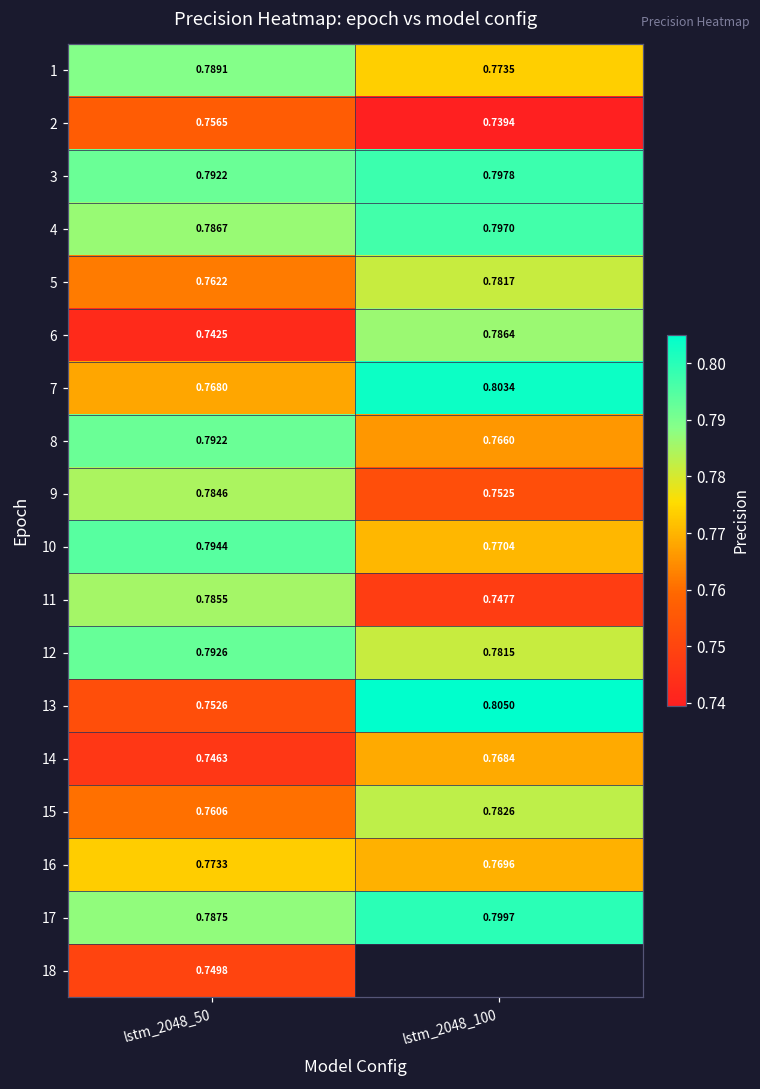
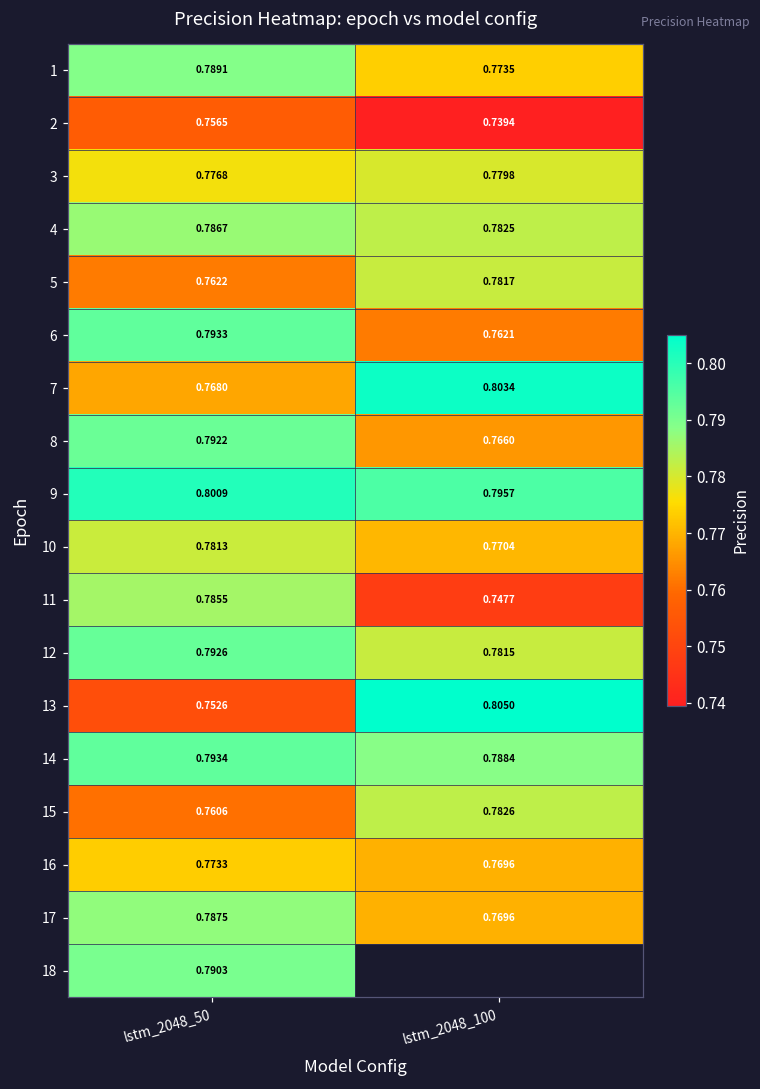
  {
    "1": {
      "lstm_2048_50": 0.7891,
      "lstm_2048_100": 0.7735
    },
    "2": {
      "lstm_2048_50": 0.7565,
      "lstm_2048_100": 0.7394
    },
    "3": {
-     "lstm_2048_50": 0.7922,
-     "lstm_2048_100": 0.7978
+     "lstm_2048_50": 0.7768,
+     "lstm_2048_100": 0.7798
    },
    "4": {
      "lstm_2048_50": 0.7867,
-     "lstm_2048_100": 0.7970
+     "lstm_2048_100": 0.7825
    },
    "5": {
      "lstm_2048_50": 0.7622,
      "lstm_2048_100": 0.7817
    },
    "6": {
-     "lstm_2048_50": 0.7425,
-     "lstm_2048_100": 0.7864
+     "lstm_2048_50": 0.7933,
+     "lstm_2048_100": 0.7621
    },
    "7": {
      "lstm_2048_50": 0.7680,
      "lstm_2048_100": 0.8034
    },
    "8": {
      "lstm_2048_50": 0.7922,
      "lstm_2048_100": 0.7660
    },
    "9": {
-     "lstm_2048_50": 0.7846,
-     "lstm_2048_100": 0.7525
+     "lstm_2048_50": 0.8009,
+     "lstm_2048_100": 0.7957
    },
    "10": {
-     "lstm_2048_50": 0.7944,
+     "lstm_2048_50": 0.7813,
      "lstm_2048_100": 0.7704
    },
    "11": {
      "lstm_2048_50": 0.7855,
      "lstm_2048_100": 0.7477
    },
    "12": {
      "lstm_2048_50": 0.7926,
      "lstm_2048_100": 0.7815
    },
    "13": {
      "lstm_2048_50": 0.7526,
      "lstm_2048_100": 0.8050
    },
    "14": {
-     "lstm_2048_50": 0.7463,
-     "lstm_2048_100": 0.7684
+     "lstm_2048_50": 0.7934,
+     "lstm_2048_100": 0.7884
    },
    "15": {
      "lstm_2048_50": 0.7606,
      "lstm_2048_100": 0.7826
    },
    "16": {
      "lstm_2048_50": 0.7733,
      "lstm_2048_100": 0.7696
    },
    "17": {
      "lstm_2048_50": 0.7875,
-     "lstm_2048_100": 0.7997
+     "lstm_2048_100": 0.7696
    },
    "18": {
-     "lstm_2048_50": 0.7498
+     "lstm_2048_50": 0.7903
    }
  }
